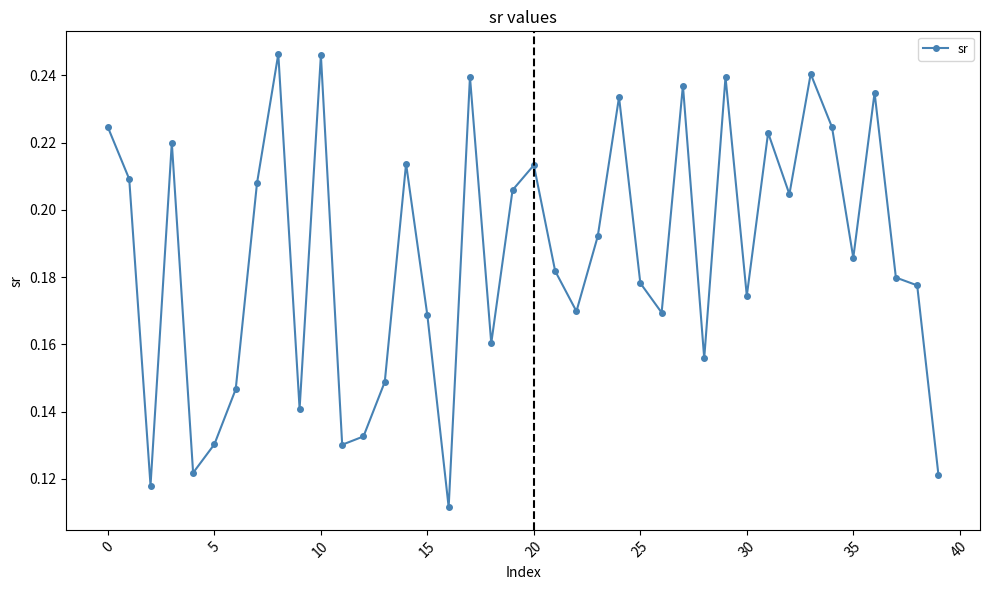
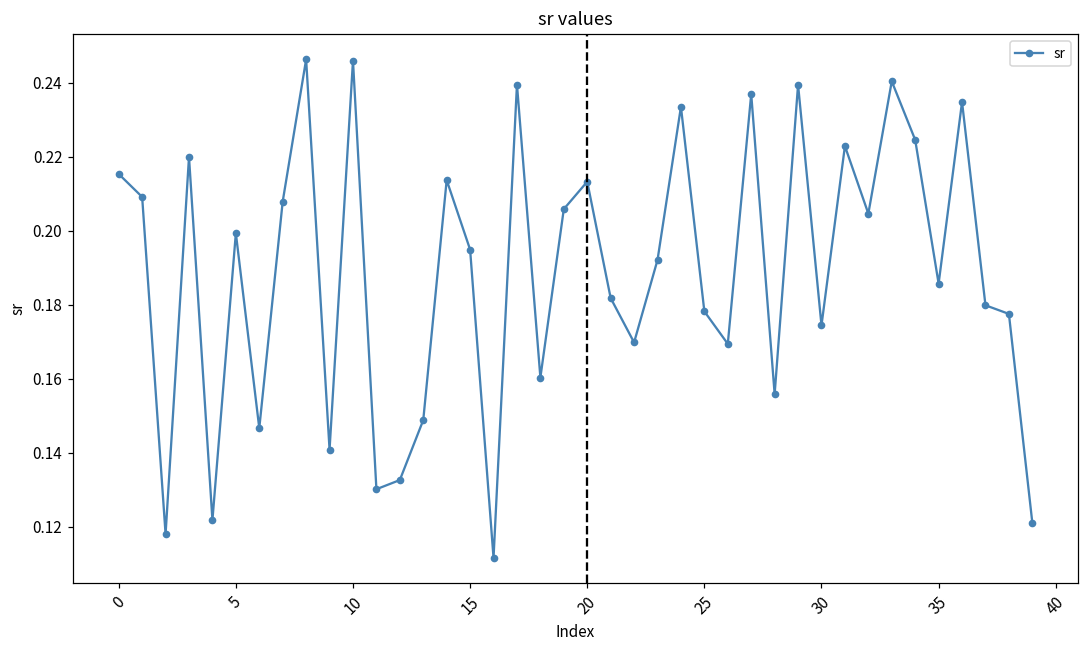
  {
-   "0": 0.225,
-   "5": 0.130,
+   "0": 0.215,
+   "5": 0.199,
    "10": 0.246,
-   "15": 0.169,
+   "15": 0.195,
    "20": 0.213,
    "25": 0.178,
    "30": 0.174,
    "35": 0.186
  }
